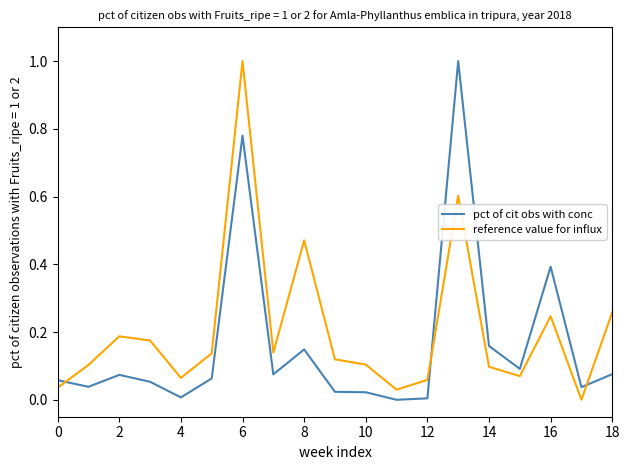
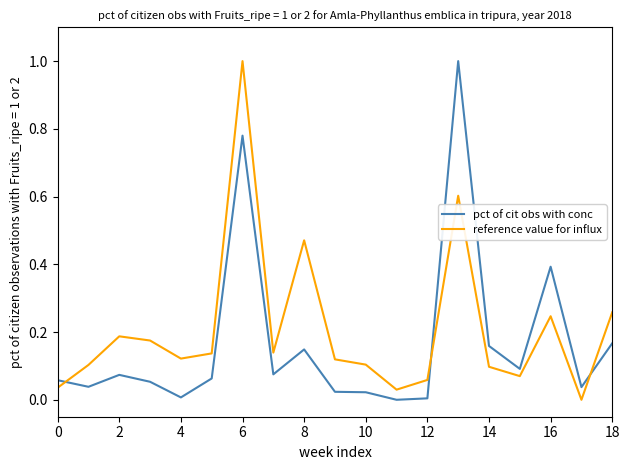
  {
    "pct of cit obs with conc": {
      "0": 0.06,
      "2": 0.07,
      "4": 0.01,
      "6": 0.78,
      "8": 0.15,
      "10": 0.02,
      "12": 0.00,
      "14": 0.16,
      "16": 0.39,
-     "18": 0.08
+     "18": 0.17
    },
    "reference value for influx": {
      "0": 0.04,
      "2": 0.19,
-     "4": 0.06,
+     "4": 0.12,
      "6": 1.00,
      "8": 0.47,
      "10": 0.10,
      "12": 0.06,
      "14": 0.10,
      "16": 0.25,
      "18": 0.26
    }
  }
